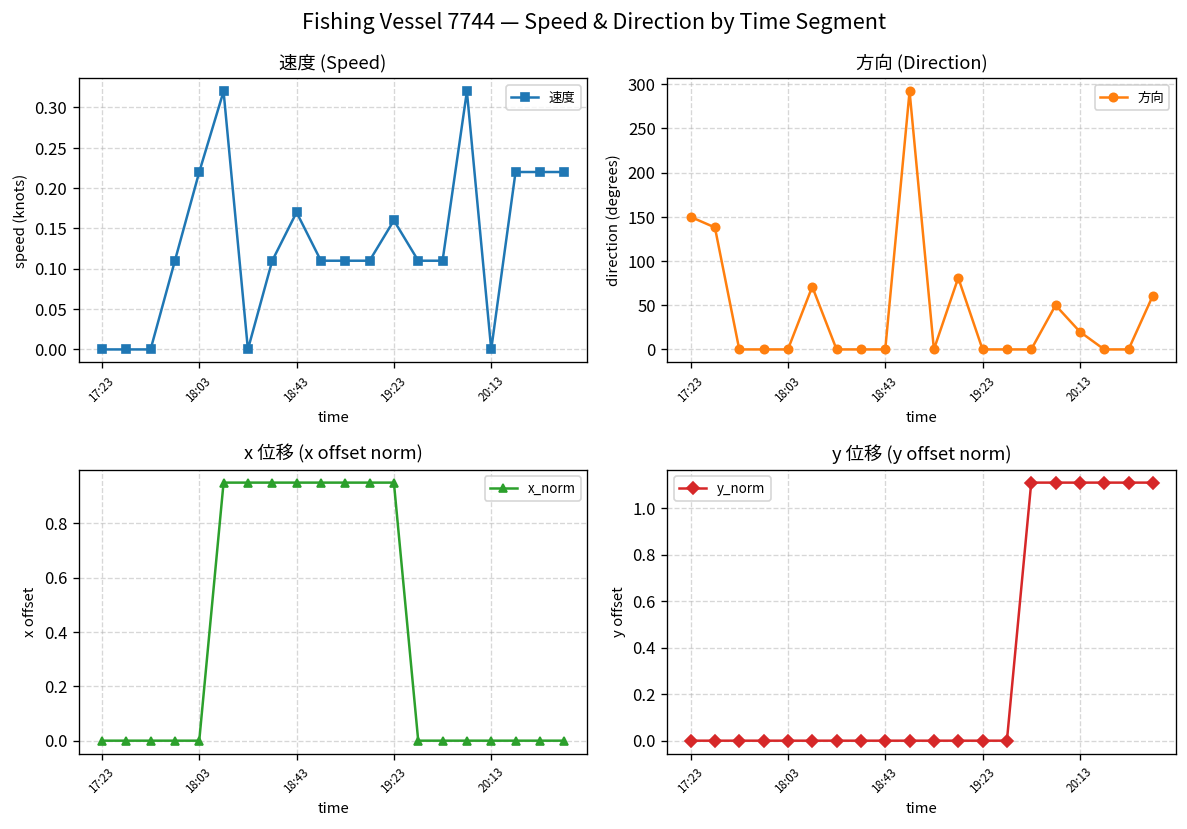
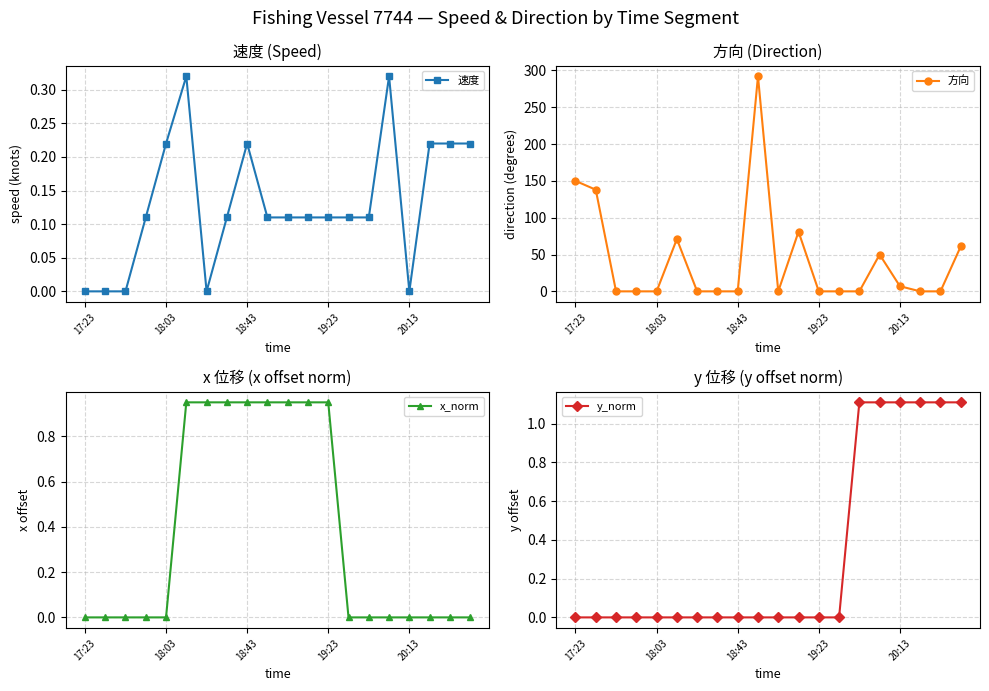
  {
    "速度 (Speed)": {
      "17:23": 0.00,
      "18:03": 0.22,
-     "18:43": 0.17,
-     "19:23": 0.16,
+     "18:43": 0.22,
+     "19:23": 0.11,
      "20:13": 0.00
    },
    "方向 (Direction)": {
      "17:23": 150,
      "18:03": 0,
      "18:43": 0,
      "19:23": 0,
-     "20:13": 20
+     "20:13": 10
    },
    "x 位移 (x offset norm)": {
      "17:23": 0.00,
      "18:03": 0.00,
      "18:43": 0.95,
      "19:23": 0.95,
      "20:13": 0.00
    },
    "y 位移 (y offset norm)": {
      "17:23": 0.00,
      "18:03": 0.00,
      "18:43": 0.00,
      "19:23": 0.00,
      "20:13": 1.11
    }
  }
